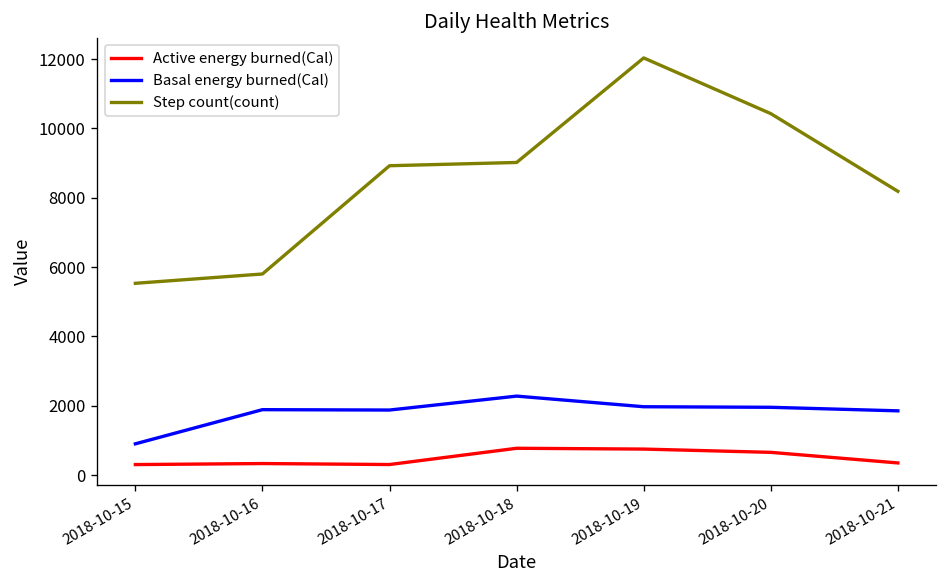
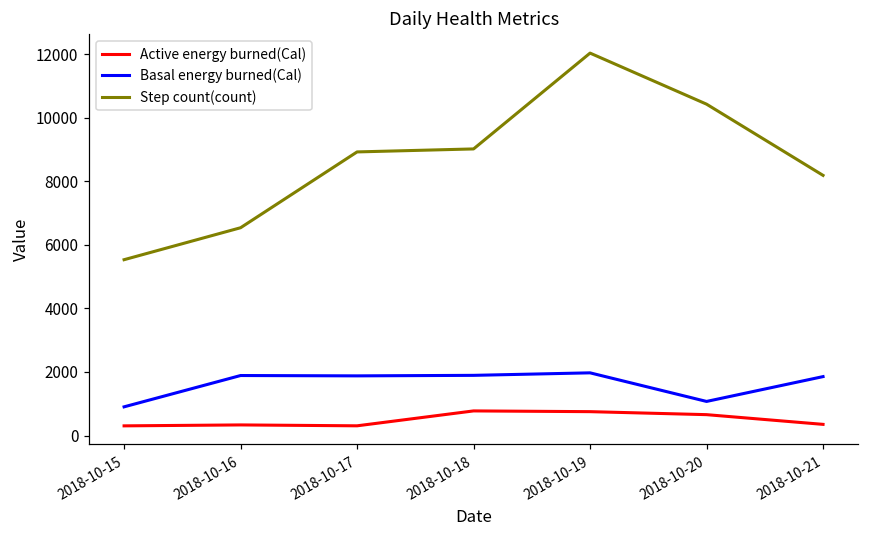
  {
    "Active energy burned(Cal)": {
      "2018-10-15": 300,
      "2018-10-16": 300,
      "2018-10-17": 300,
      "2018-10-18": 800,
      "2018-10-19": 800,
      "2018-10-20": 700,
      "2018-10-21": 400
    },
    "Basal energy burned(Cal)": {
      "2018-10-15": 900,
      "2018-10-16": 1900,
      "2018-10-17": 1900,
-     "2018-10-18": 2300,
+     "2018-10-18": 1900,
      "2018-10-19": 2000,
-     "2018-10-20": 2000,
+     "2018-10-20": 1100,
      "2018-10-21": 1900
    },
    "Step count(count)": {
      "2018-10-15": 5500,
-     "2018-10-16": 5800,
+     "2018-10-16": 6500,
      "2018-10-17": 8900,
      "2018-10-18": 9000,
      "2018-10-19": 12000,
      "2018-10-20": 10400,
      "2018-10-21": 8200
    }
  }
